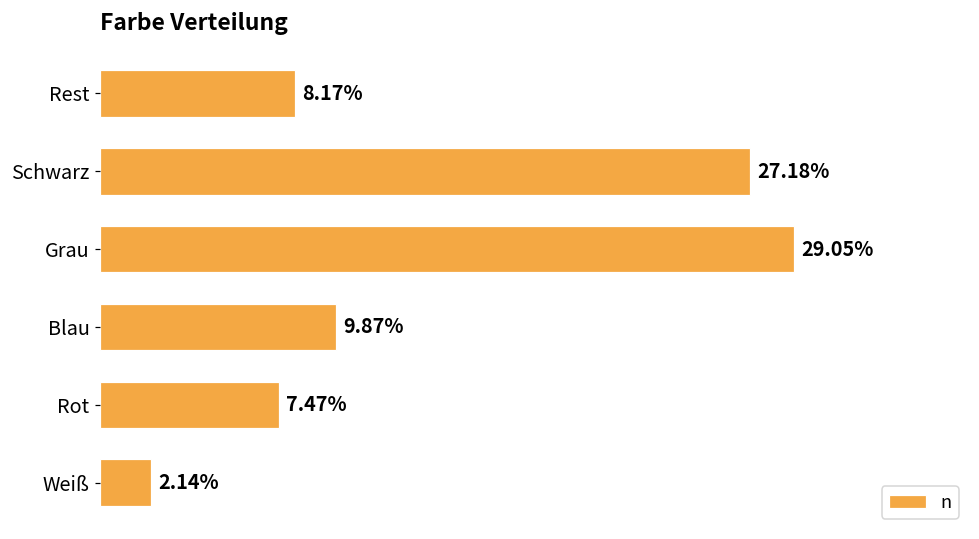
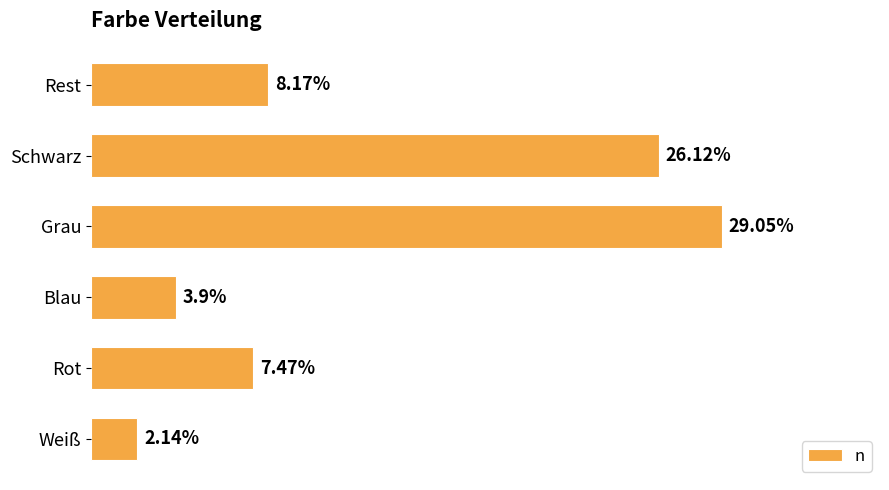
  {
    "Rest": "8.17%",
-   "Schwarz": "27.18%",
+   "Schwarz": "26.12%",
    "Grau": "29.05%",
-   "Blau": "9.87%",
+   "Blau": "3.9%",
    "Rot": "7.47%",
    "Weiß": "2.14%"
  }
